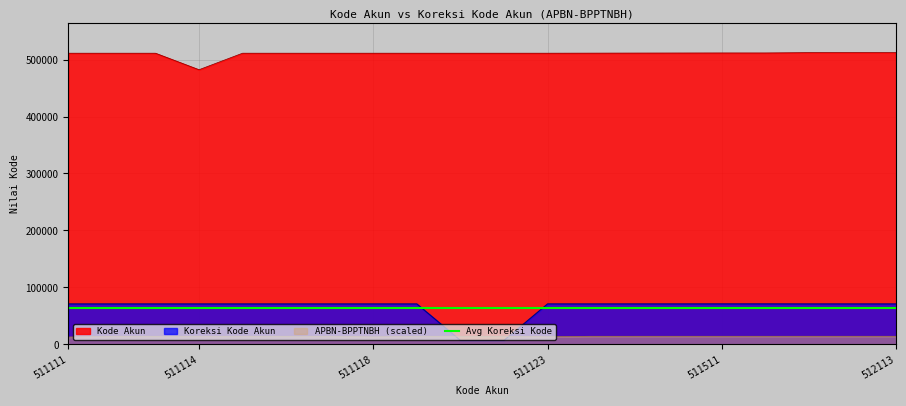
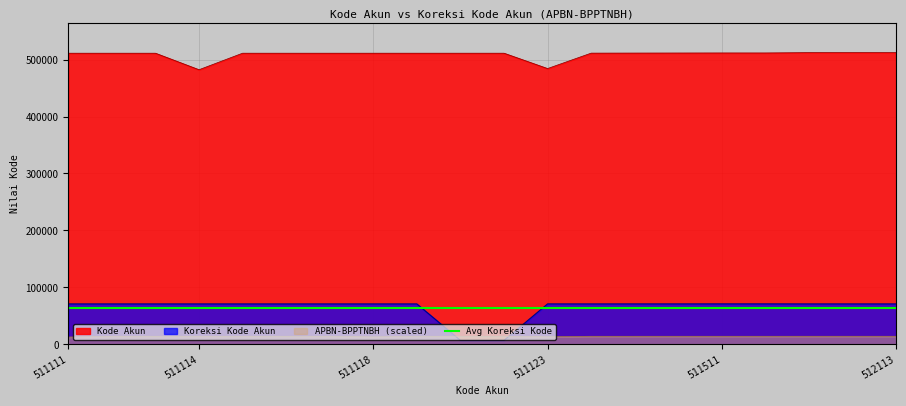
  {
    "Kode Akun": {
      "511111": 510000,
      "511114": 480000,
      "511118": 510000,
-     "511123": 510000,
+     "511123": 480000,
      "511511": 510000,
      "512113": 510000
    },
    "Koreksi Kode Akun": {
      "511111": 70000,
      "511114": 70000,
      "511118": 70000,
      "511123": 70000,
      "511511": 70000,
      "512113": 70000
    },
    "APBN-BPPTNBH (scaled)": {
      "511111": 10000,
      "511511": 10000,
      "512113": 10000
    },
    "Avg Koreksi Kode": {
      "511111": 60000,
      "511114": 60000,
      "511118": 60000,
      "511123": 60000,
      "511511": 60000,
      "512113": 60000
    }
  }
